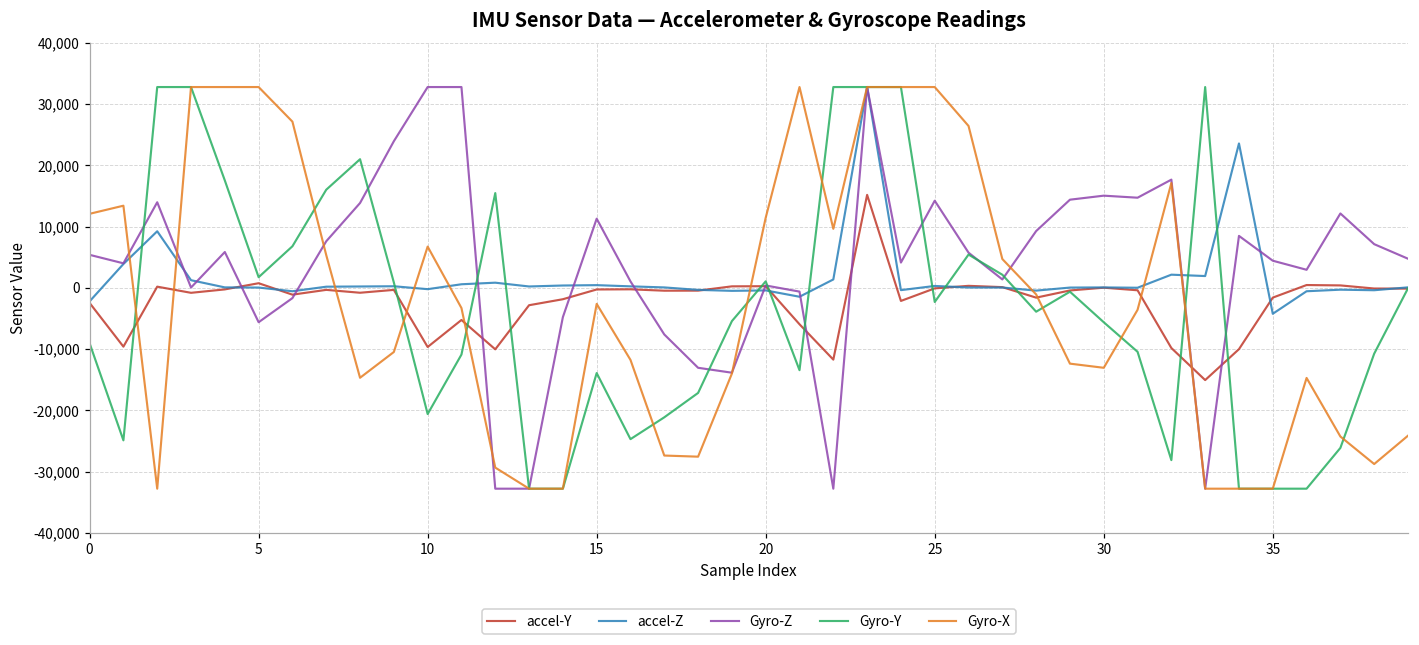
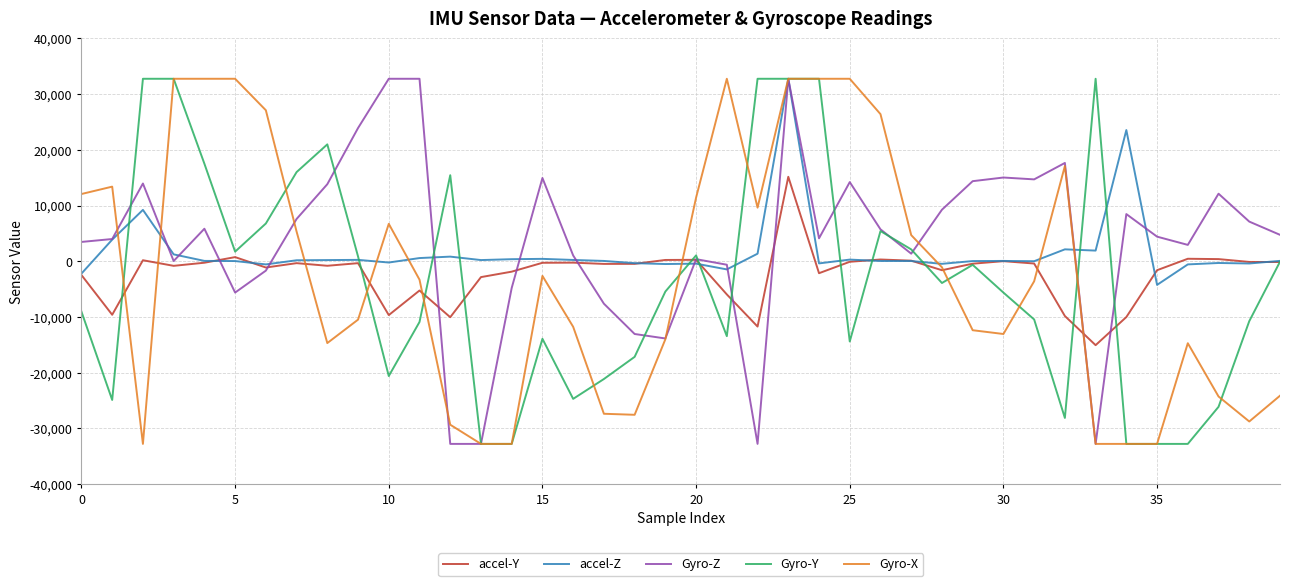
  {
    "accel-Y": {
      "5": "1,000",
      "10": "-10,000",
      "15": "0",
      "35": "-2,000"
    },
    "accel-Z": {
      "5": "0",
      "10": "0",
      "15": "0",
      "20": "0",
      "35": "-4,000"
    },
    "Gyro-Z": {
-     "0": "5,000",
+     "0": "3,000",
      "5": "-6,000",
      "10": "33,000",
-     "15": "11,000",
+     "15": "15,000",
      "25": "14,000",
      "30": "15,000",
      "35": "4,000"
    },
    "Gyro-Y": {
      "0": "-9,000",
      "5": "2,000",
      "10": "-21,000",
      "15": "-14,000",
      "20": "1,000",
-     "25": "-2,000",
+     "25": "-14,000",
      "30": "-6,000"
    },
    "Gyro-X": {
      "0": "12,000",
      "5": "33,000",
      "10": "7,000",
      "15": "-3,000",
      "20": "11,000",
      "25": "33,000",
      "30": "-13,000"
    }
  }
